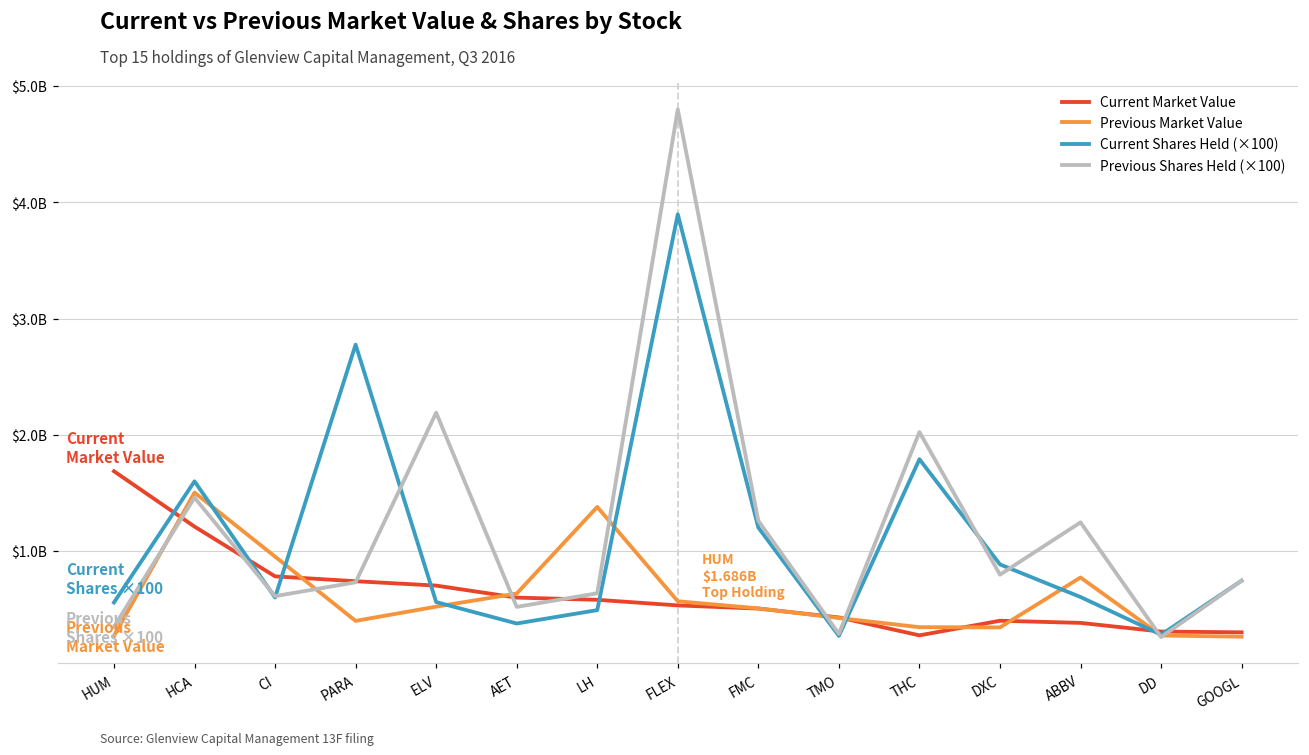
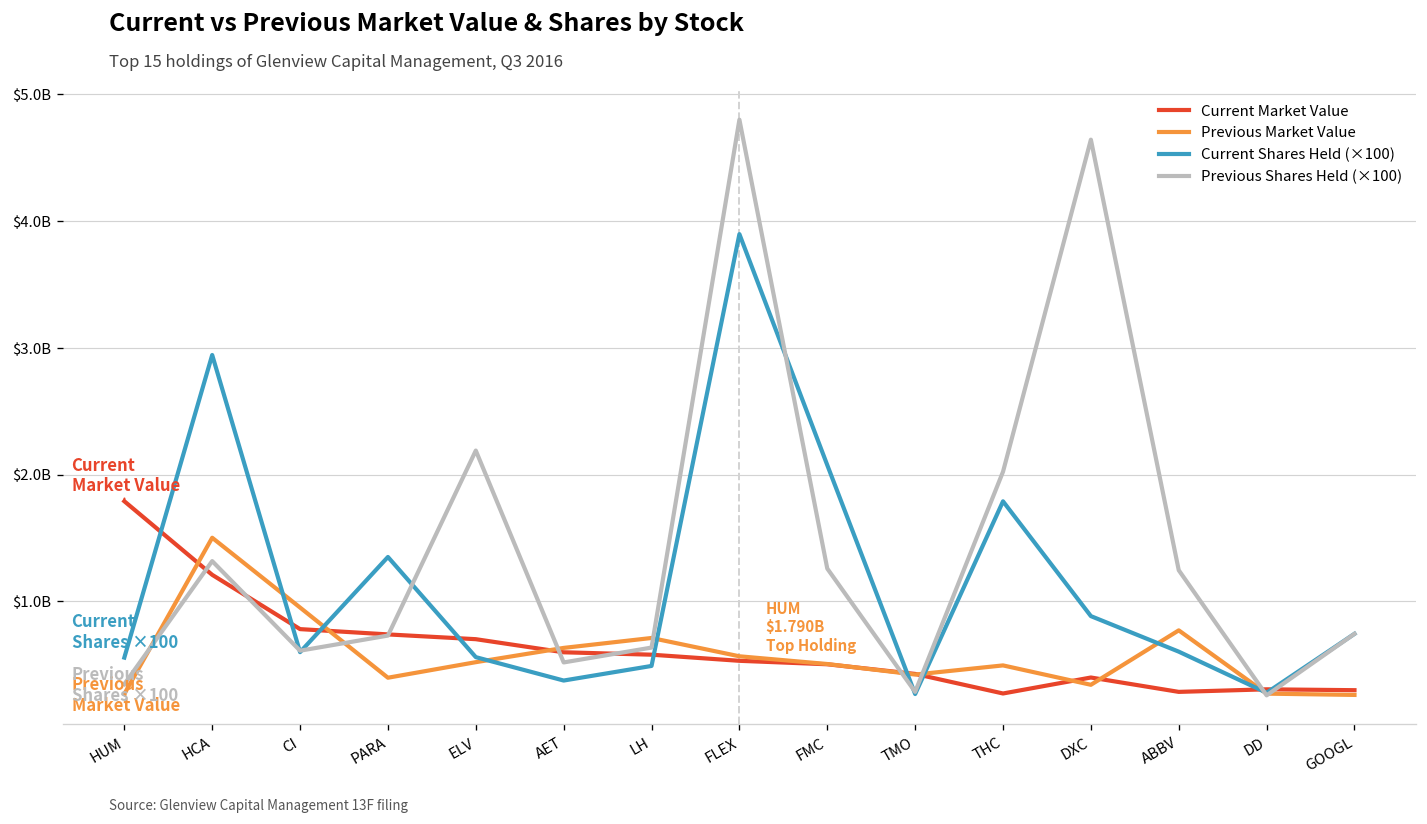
  {
    "Current Market Value": {
-     "HUM": "$1.686B",
-     "ABBV": "$380000000"
+     "HUM": "$1.790B",
+     "ABBV": "$290000000"
    },
    "Previous Market Value": {
      "HCA": "$1500000000",
      "CI": "$950000000",
      "PARA": "$400000000",
      "ELV": "$520000000",
      "AET": "$630000000",
-     "LH": "$1380000000",
+     "LH": "$710000000",
      "FLEX": "$570000000",
-     "THC": "$340000000",
+     "THC": "$490000000",
      "DXC": "$340000000",
      "ABBV": "$770000000",
      "GOOGL": "$260000000"
    },
    "Current Shares Held (×100)": {
-     "HCA": "$1600000000",
-     "PARA": "$2780000000",
+     "HCA": "$2940000000",
+     "PARA": "$1350000000",
      "ELV": "$560000000",
      "AET": "$380000000",
      "LH": "$490000000",
      "FLEX": "$3900000000",
-     "FMC": "$1200000000",
+     "FMC": "$2070000000",
      "THC": "$1790000000",
      "DXC": "$880000000",
      "ABBV": "$600000000"
    },
    "Previous Shares Held (×100)": {
-     "HCA": "$1460000000",
+     "HCA": "$1320000000",
      "ELV": "$2190000000",
      "AET": "$520000000",
      "LH": "$640000000",
      "FLEX": "$4800000000",
      "FMC": "$1260000000",
      "THC": "$2020000000",
-     "DXC": "$800000000",
+     "DXC": "$4640000000",
      "ABBV": "$1250000000"
    }
  }
